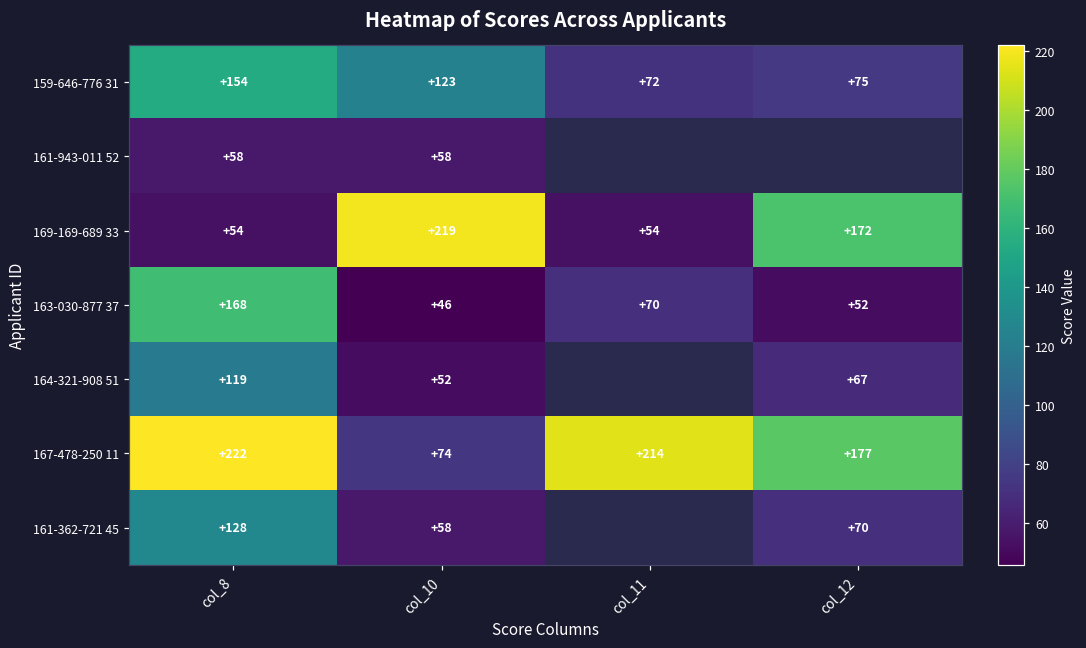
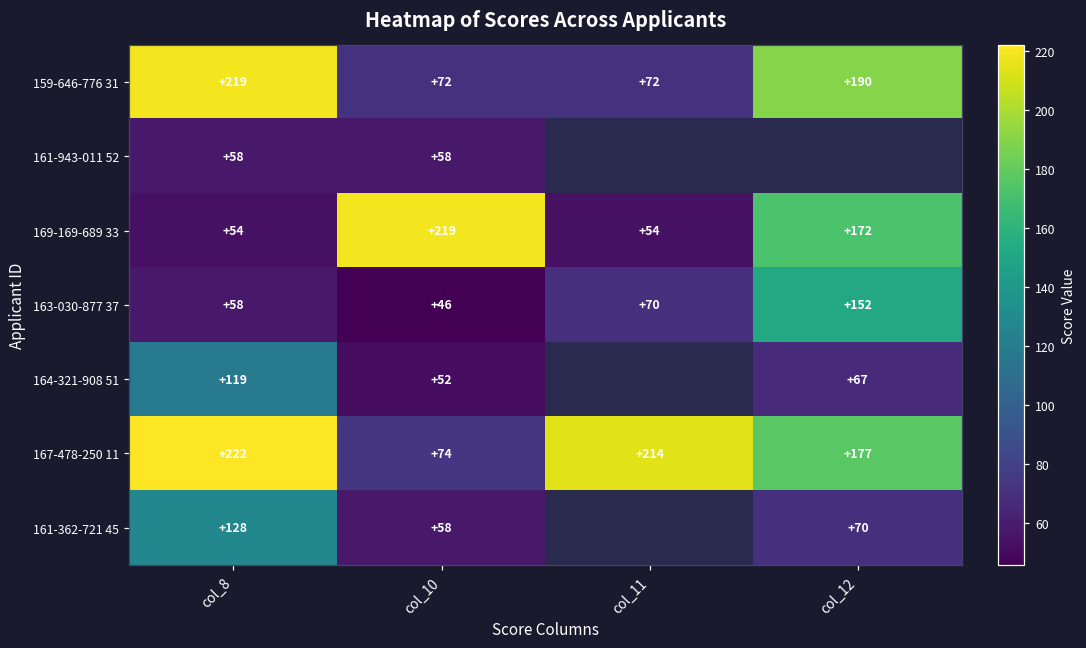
  {
    "159-646-776 31": {
-     "col_8": "+154",
-     "col_10": "+123",
+     "col_8": "+219",
+     "col_10": "+72",
      "col_11": "+72",
-     "col_12": "+75"
+     "col_12": "+190"
    },
    "161-943-011 52": {
      "col_8": "+58",
      "col_10": "+58"
    },
    "169-169-689 33": {
      "col_8": "+54",
      "col_10": "+219",
      "col_11": "+54",
      "col_12": "+172"
    },
    "163-030-877 37": {
-     "col_8": "+168",
+     "col_8": "+58",
      "col_10": "+46",
      "col_11": "+70",
-     "col_12": "+52"
+     "col_12": "+152"
    },
    "164-321-908 51": {
      "col_8": "+119",
      "col_10": "+52",
      "col_12": "+67"
    },
    "167-478-250 11": {
      "col_8": "+222",
      "col_10": "+74",
      "col_11": "+214",
      "col_12": "+177"
    },
    "161-362-721 45": {
      "col_8": "+128",
      "col_10": "+58",
      "col_12": "+70"
    }
  }
